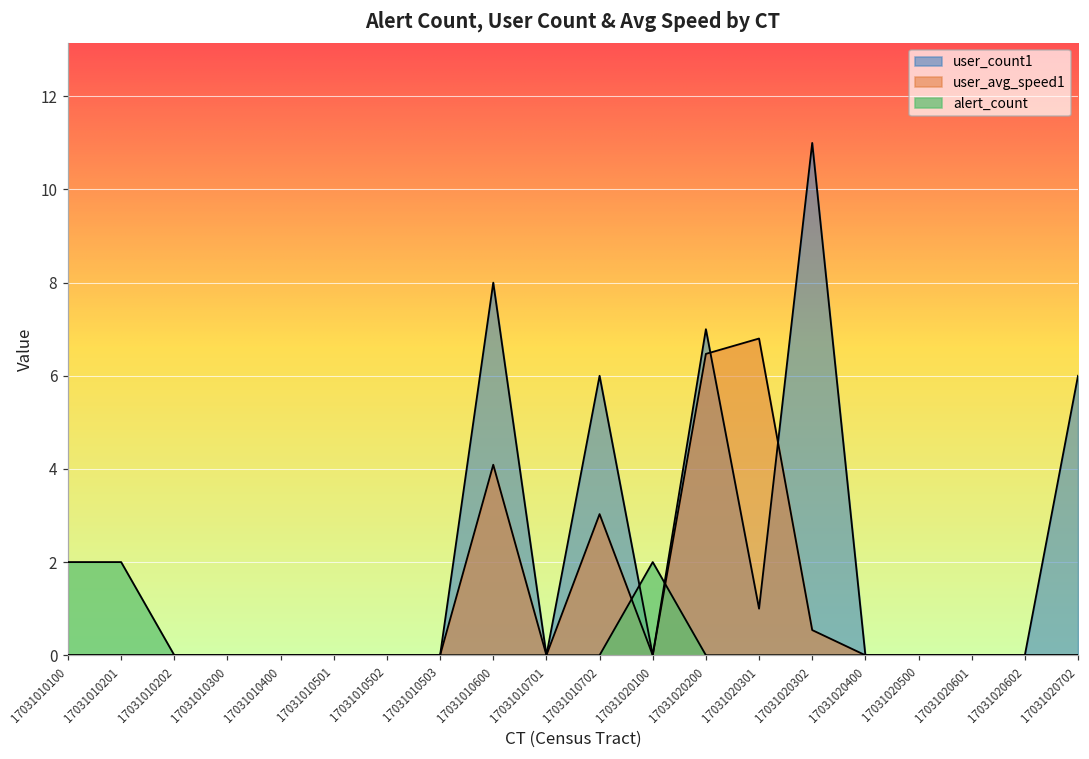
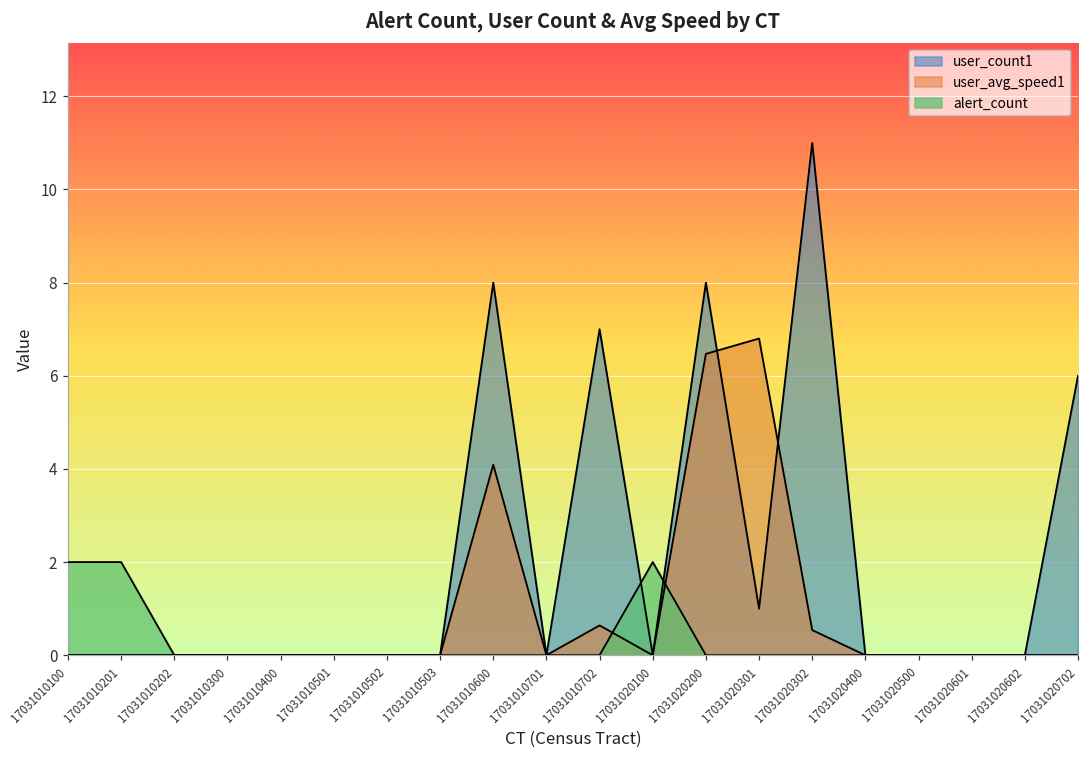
  {
    "user_count1": {
      "17031010600": 8,
-     "17031010702": 6,
-     "17031020200": 7,
+     "17031010702": 7,
+     "17031020200": 8,
      "17031020301": 1,
      "17031020302": 11,
      "17031020702": 6
    },
    "user_avg_speed1": {
      "17031010600": 4.1,
-     "17031010702": 3.0,
+     "17031010702": 0.6,
      "17031020200": 6.5,
      "17031020301": 6.8,
      "17031020302": 0.5
    },
    "alert_count": {
      "17031010100": 2.0,
      "17031010201": 2.0,
      "17031010600": 0.0,
      "17031010702": 0.0,
      "17031020100": 2.0,
      "17031020200": 0.0,
      "17031020301": 0.0,
      "17031020302": 0.0
    }
  }
